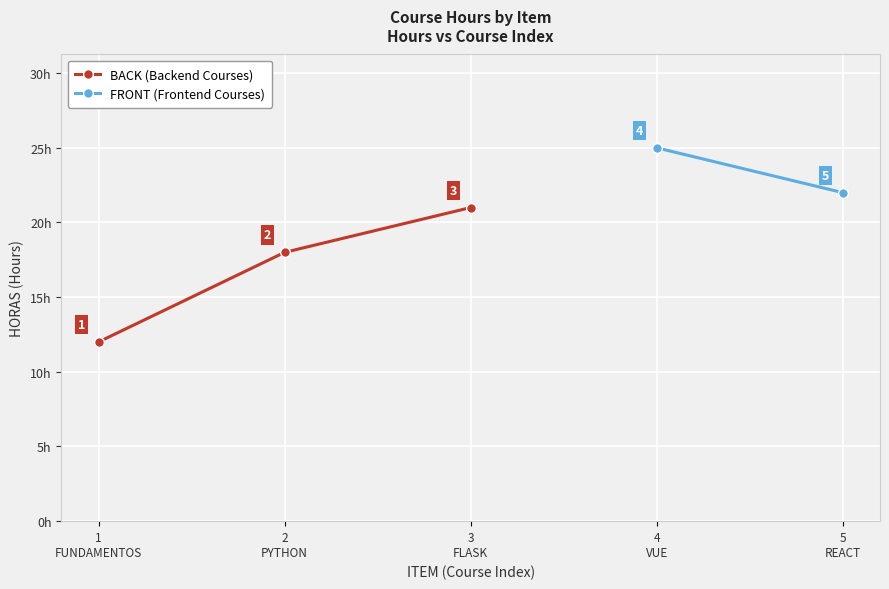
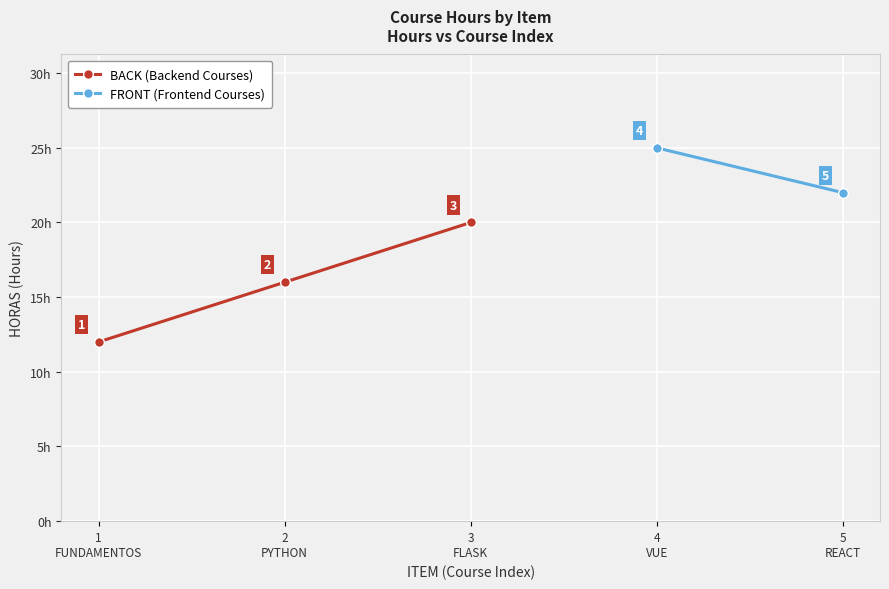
  {
    "BACK (Backend Courses)": {
-     "2 PYTHON": "18h",
-     "3 FLASK": "21h"
+     "2 PYTHON": "16h",
+     "3 FLASK": "20h"
    }
  }
